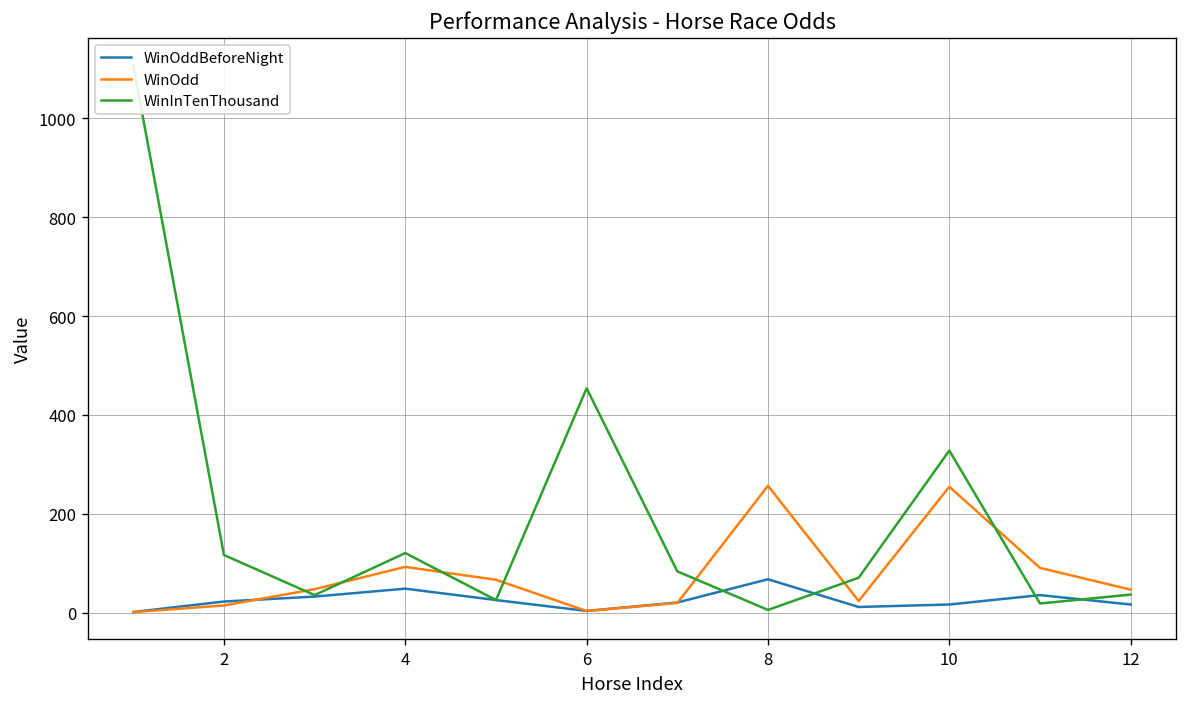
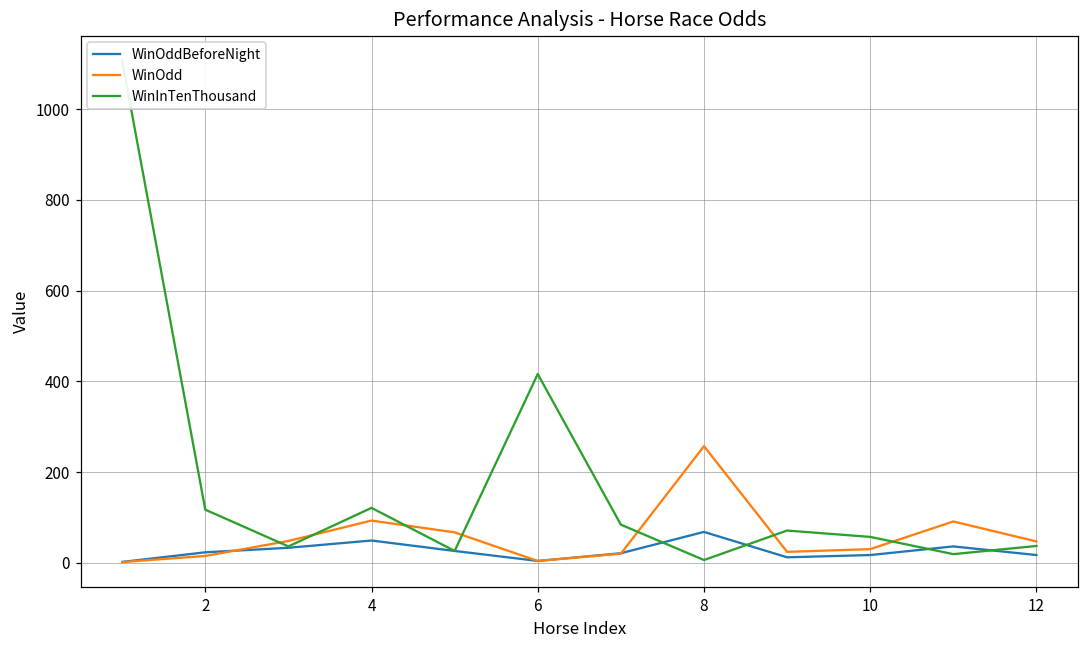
  {
    "WinOddBeforeNight": {
      "2": 20,
      "4": 50,
      "8": 70,
      "10": 20,
      "12": 20
    },
    "WinOdd": {
      "2": 20,
      "4": 90,
      "8": 260,
-     "10": 260,
+     "10": 30,
      "12": 50
    },
    "WinInTenThousand": {
      "2": 120,
      "4": 120,
-     "6": 450,
+     "6": 420,
      "8": 10,
-     "10": 330,
+     "10": 60,
      "12": 40
    }
  }
